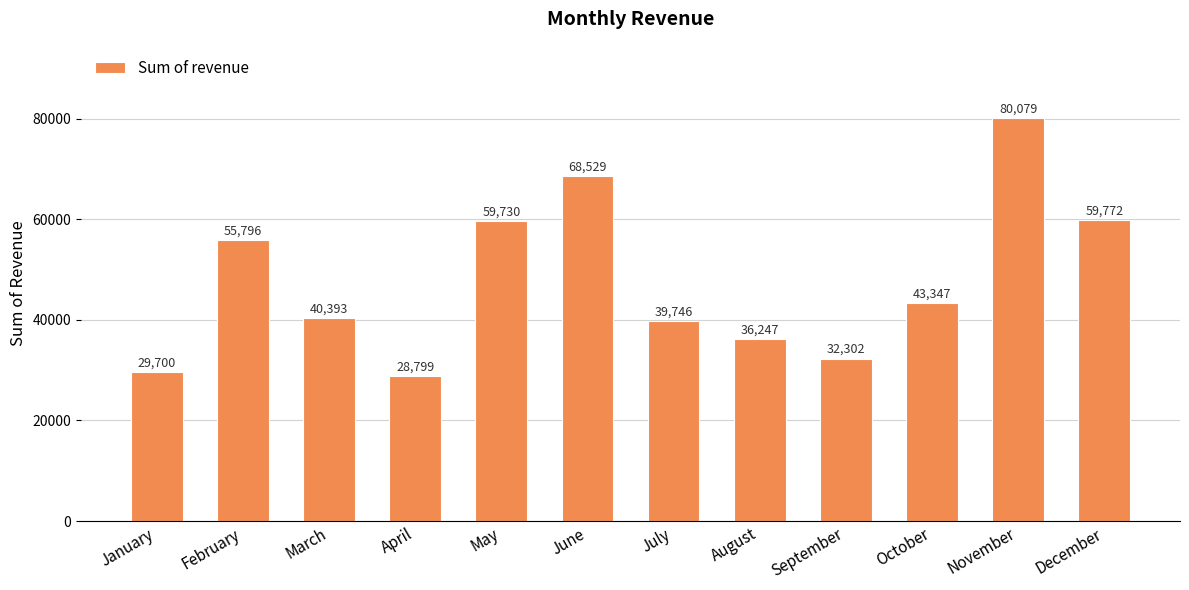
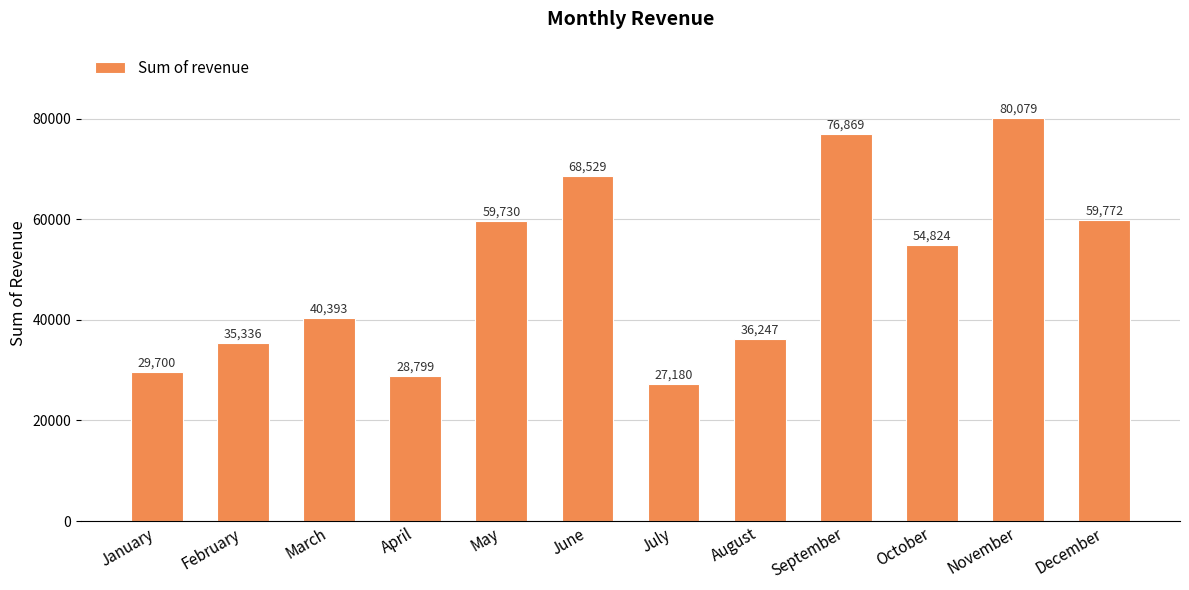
  {
    "January": "29,700",
-   "February": "55,796",
+   "February": "35,336",
    "March": "40,393",
    "April": "28,799",
    "May": "59,730",
    "June": "68,529",
-   "July": "39,746",
+   "July": "27,180",
    "August": "36,247",
-   "September": "32,302",
-   "October": "43,347",
+   "September": "76,869",
+   "October": "54,824",
    "November": "80,079",
    "December": "59,772"
  }
